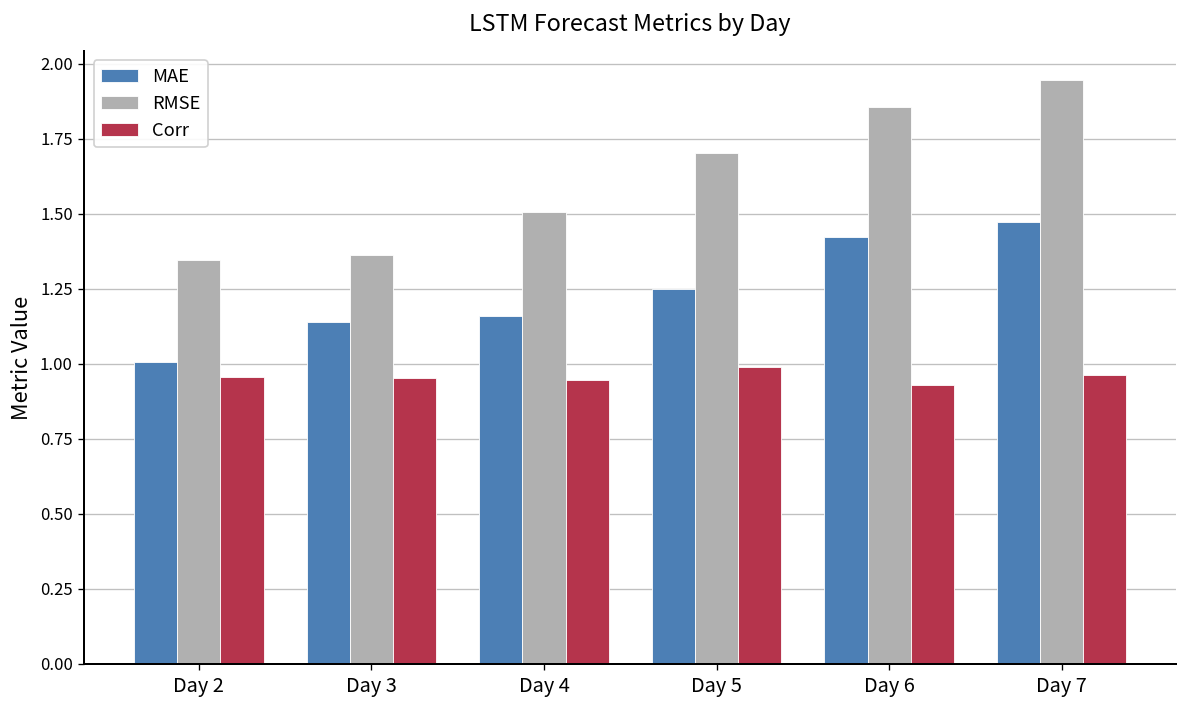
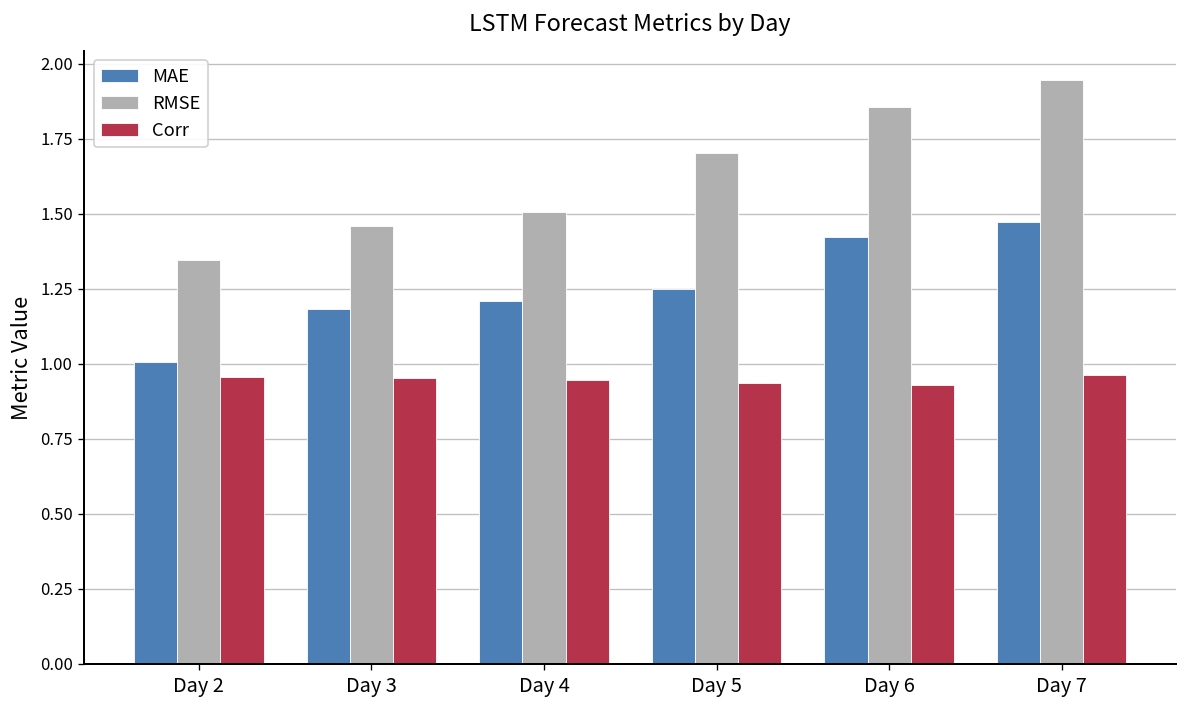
  {
    "MAE": {
      "Day 2": 1.01,
-     "Day 3": 1.14,
-     "Day 4": 1.16,
+     "Day 3": 1.18,
+     "Day 4": 1.21,
      "Day 5": 1.25,
      "Day 6": 1.42,
      "Day 7": 1.47
    },
    "RMSE": {
      "Day 2": 1.35,
-     "Day 3": 1.36,
+     "Day 3": 1.46,
      "Day 4": 1.51,
      "Day 5": 1.70,
      "Day 6": 1.86,
      "Day 7": 1.95
    },
    "Corr": {
      "Day 2": 0.96,
      "Day 3": 0.95,
      "Day 4": 0.95,
-     "Day 5": 0.99,
+     "Day 5": 0.94,
      "Day 6": 0.93,
      "Day 7": 0.96
    }
  }
